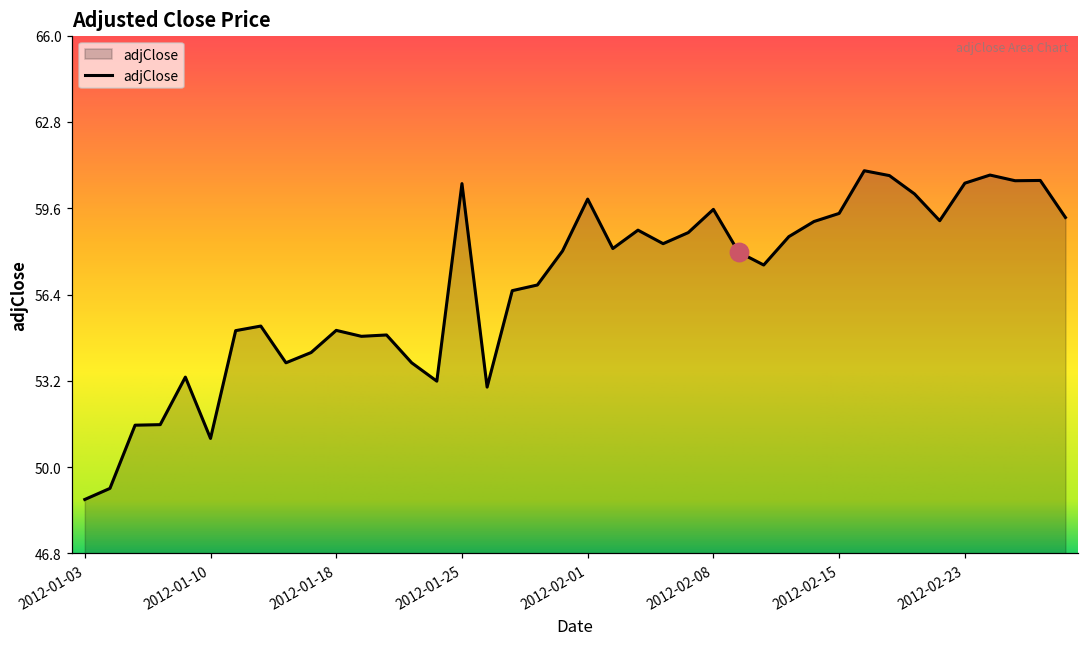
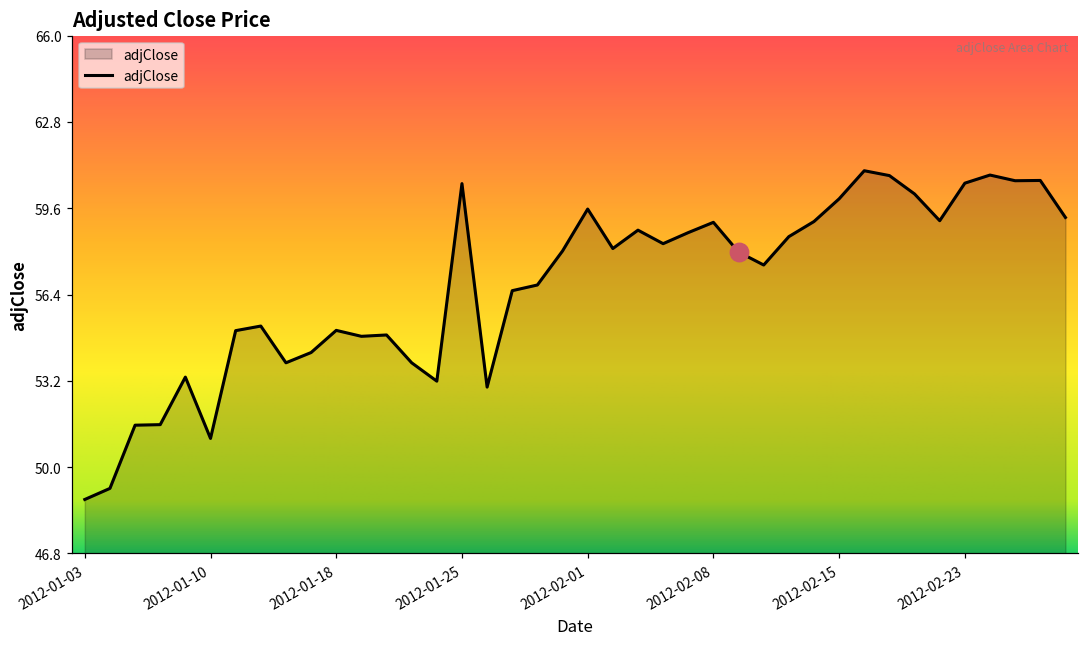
  {
    "adjClose": {
      "2012-01-03": 48.8,
      "2012-01-10": 51.1,
      "2012-01-18": 55.1,
      "2012-01-25": 60.5,
-     "2012-02-01": 60.0,
-     "2012-02-08": 59.6,
-     "2012-02-15": 59.4,
+     "2012-02-01": 59.6,
+     "2012-02-08": 59.1,
+     "2012-02-15": 60.0,
      "2012-02-23": 60.5
    }
  }
